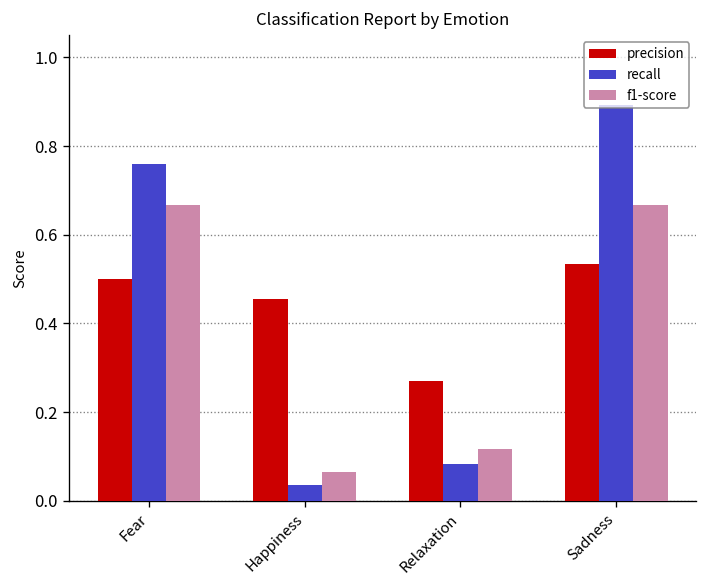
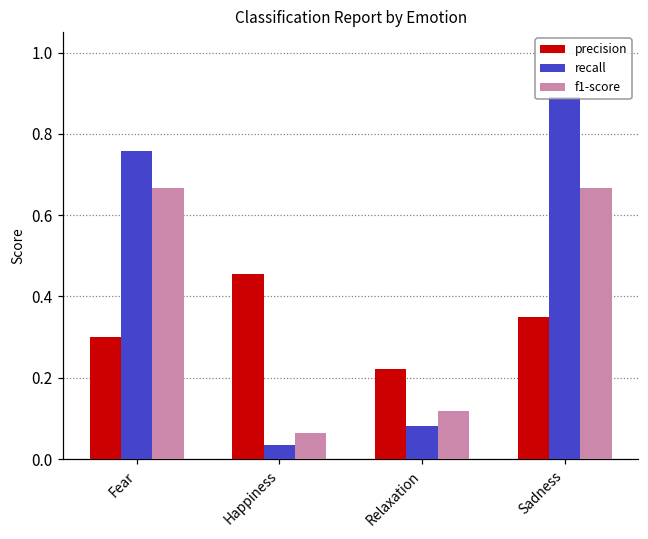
  {
    "precision": {
-     "Fear": 0.5,
+     "Fear": 0.3,
      "Happiness": 0.45,
-     "Relaxation": 0.27,
-     "Sadness": 0.53
+     "Relaxation": 0.22,
+     "Sadness": 0.35
    },
    "recall": {
      "Fear": 0.76,
      "Happiness": 0.03,
      "Relaxation": 0.08,
      "Sadness": 0.89
    },
    "f1-score": {
      "Fear": 0.67,
      "Happiness": 0.06,
      "Relaxation": 0.12,
      "Sadness": 0.67
    }
  }
